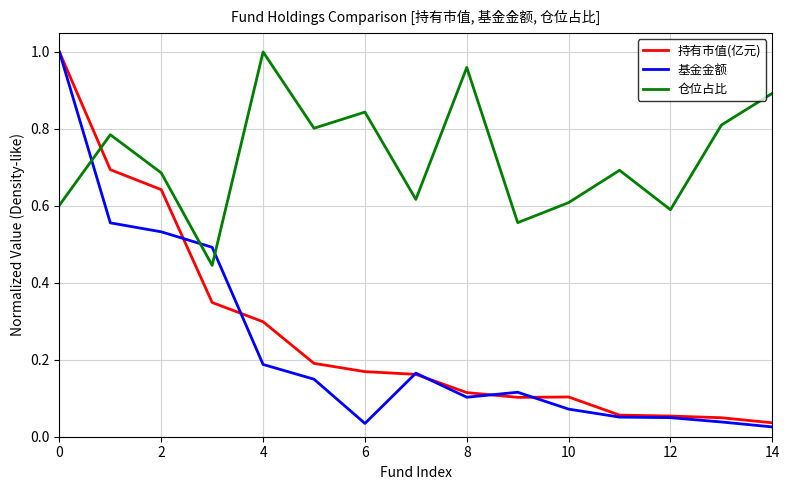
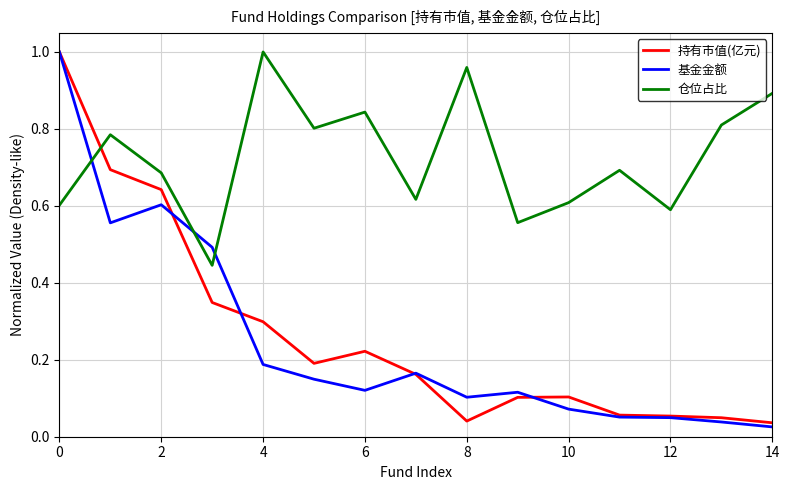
  {
    "持有市值(亿元)": {
      "2": 0.64,
      "4": 0.30,
-     "6": 0.17,
-     "8": 0.11,
+     "6": 0.22,
+     "8": 0.04,
      "10": 0.10,
      "14": 0.04
    },
    "基金金额": {
-     "2": 0.53,
+     "2": 0.60,
      "4": 0.19,
-     "6": 0.03,
+     "6": 0.12,
      "8": 0.10,
      "10": 0.07,
      "14": 0.03
    },
    "仓位占比": {
      "0": 0.60,
      "2": 0.69,
      "4": 1.00,
      "6": 0.84,
      "8": 0.96,
      "10": 0.61,
      "12": 0.59,
      "14": 0.89
    }
  }
